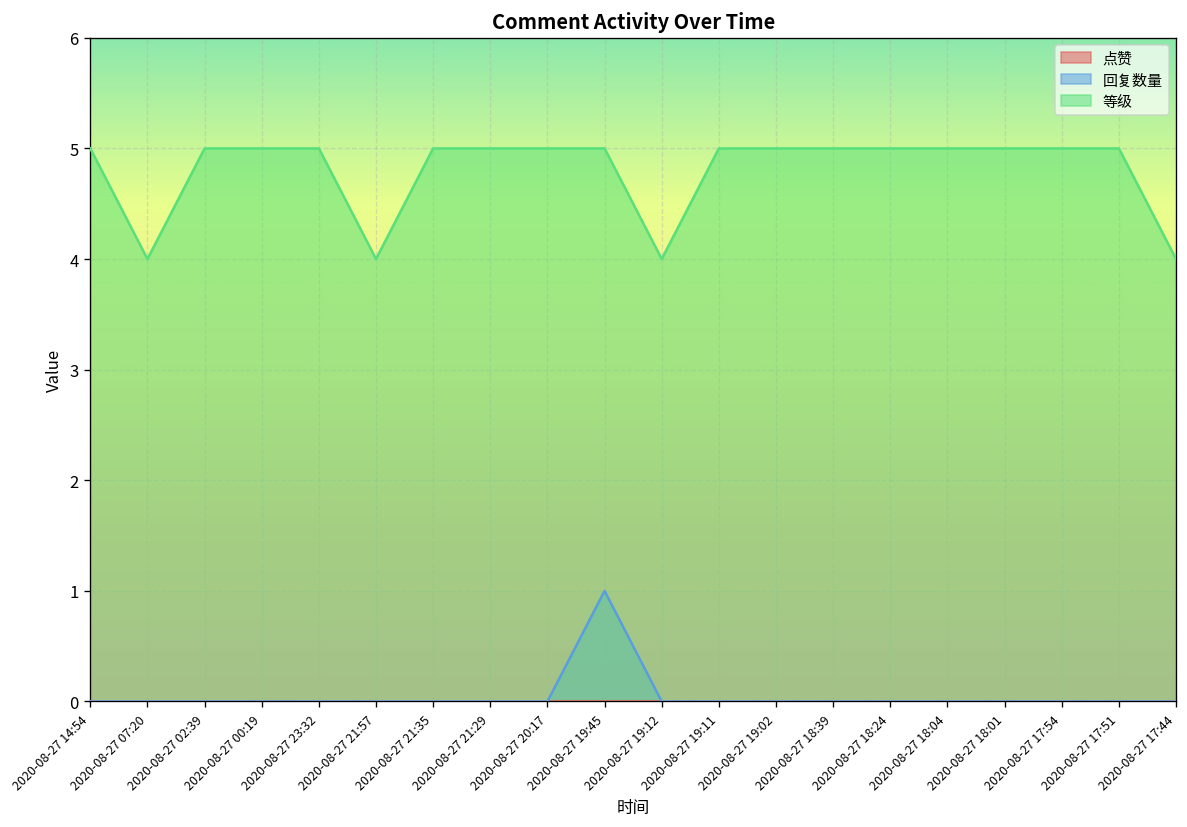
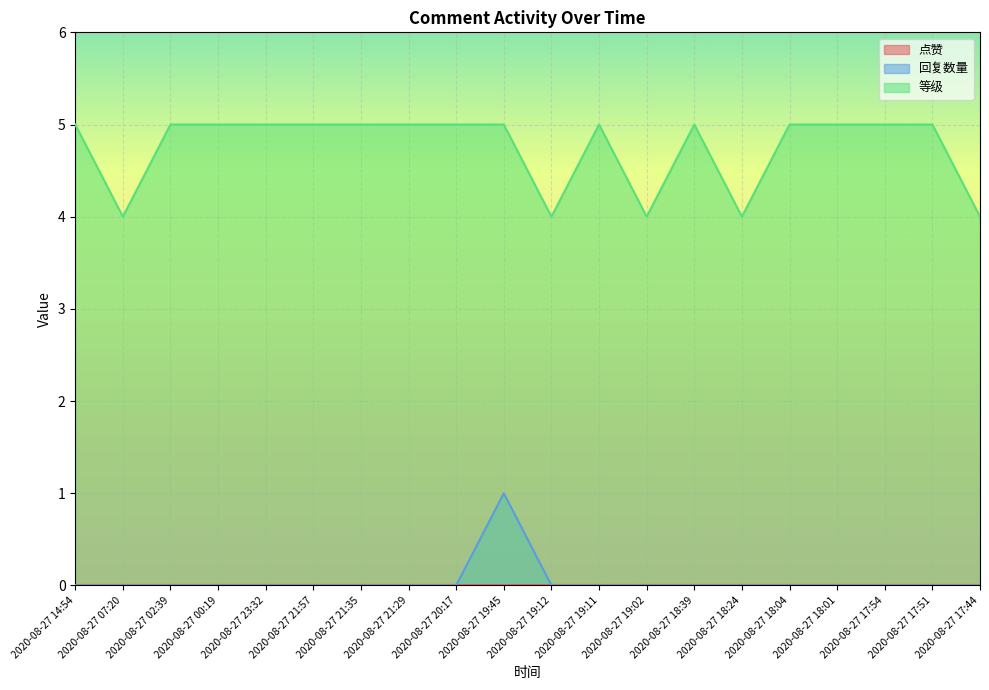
  {
    "点赞": {
      "2020-08-27 19:45": 0
    },
    "回复数量": {
      "2020-08-27 19:45": 1
    },
    "等级": {
      "2020-08-27 14:54": 5,
      "2020-08-27 07:20": 4,
      "2020-08-27 02:39": 5,
      "2020-08-27 00:19": 5,
      "2020-08-27 23:32": 5,
-     "2020-08-27 21:57": 4,
+     "2020-08-27 21:57": 5,
      "2020-08-27 21:35": 5,
      "2020-08-27 21:29": 5,
      "2020-08-27 20:17": 5,
      "2020-08-27 19:45": 5,
      "2020-08-27 19:12": 4,
      "2020-08-27 19:11": 5,
-     "2020-08-27 19:02": 5,
+     "2020-08-27 19:02": 4,
      "2020-08-27 18:39": 5,
-     "2020-08-27 18:24": 5,
+     "2020-08-27 18:24": 4,
      "2020-08-27 18:04": 5,
      "2020-08-27 18:01": 5,
      "2020-08-27 17:54": 5,
      "2020-08-27 17:51": 5,
      "2020-08-27 17:44": 4
    }
  }
